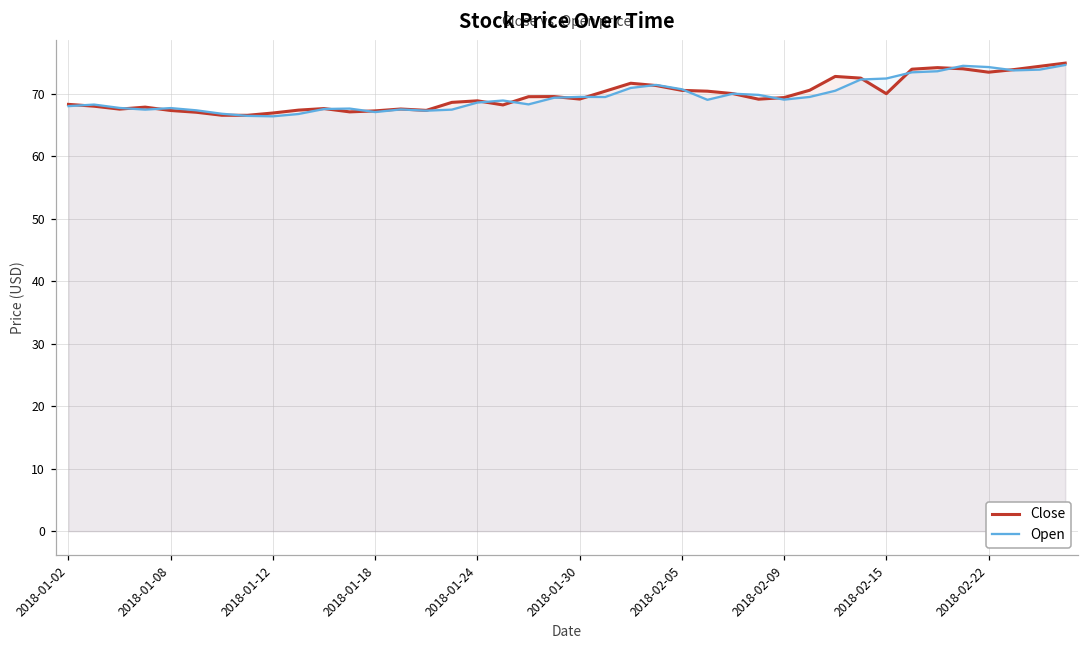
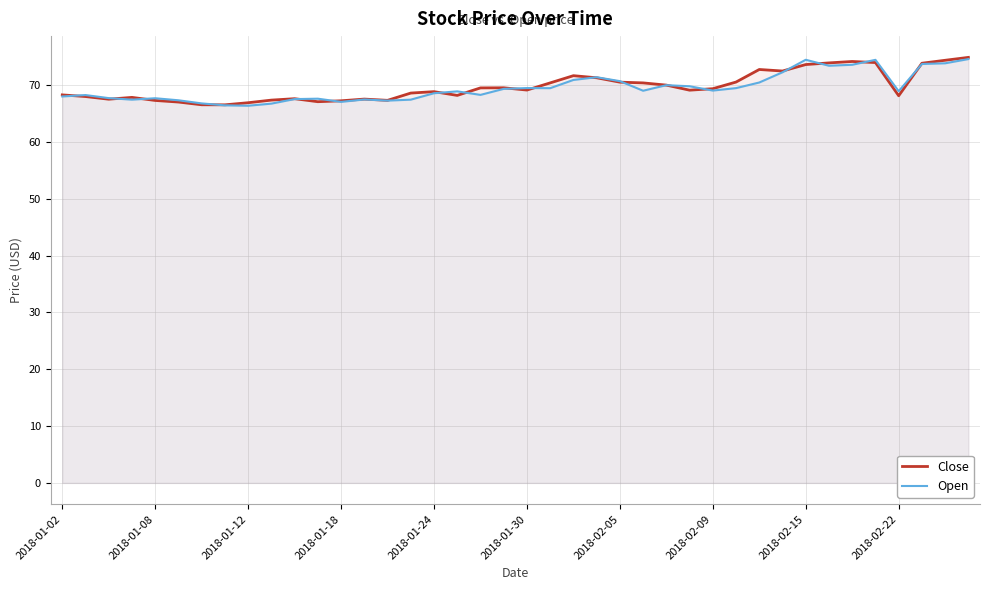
  {
    "Close": {
      "2018-01-12": 67,
-     "2018-02-15": 70,
-     "2018-02-22": 73
+     "2018-02-15": 74,
+     "2018-02-22": 68
    },
    "Open": {
      "2018-01-12": 66,
-     "2018-02-15": 72,
-     "2018-02-22": 74
+     "2018-02-15": 74,
+     "2018-02-22": 69
    }
  }
